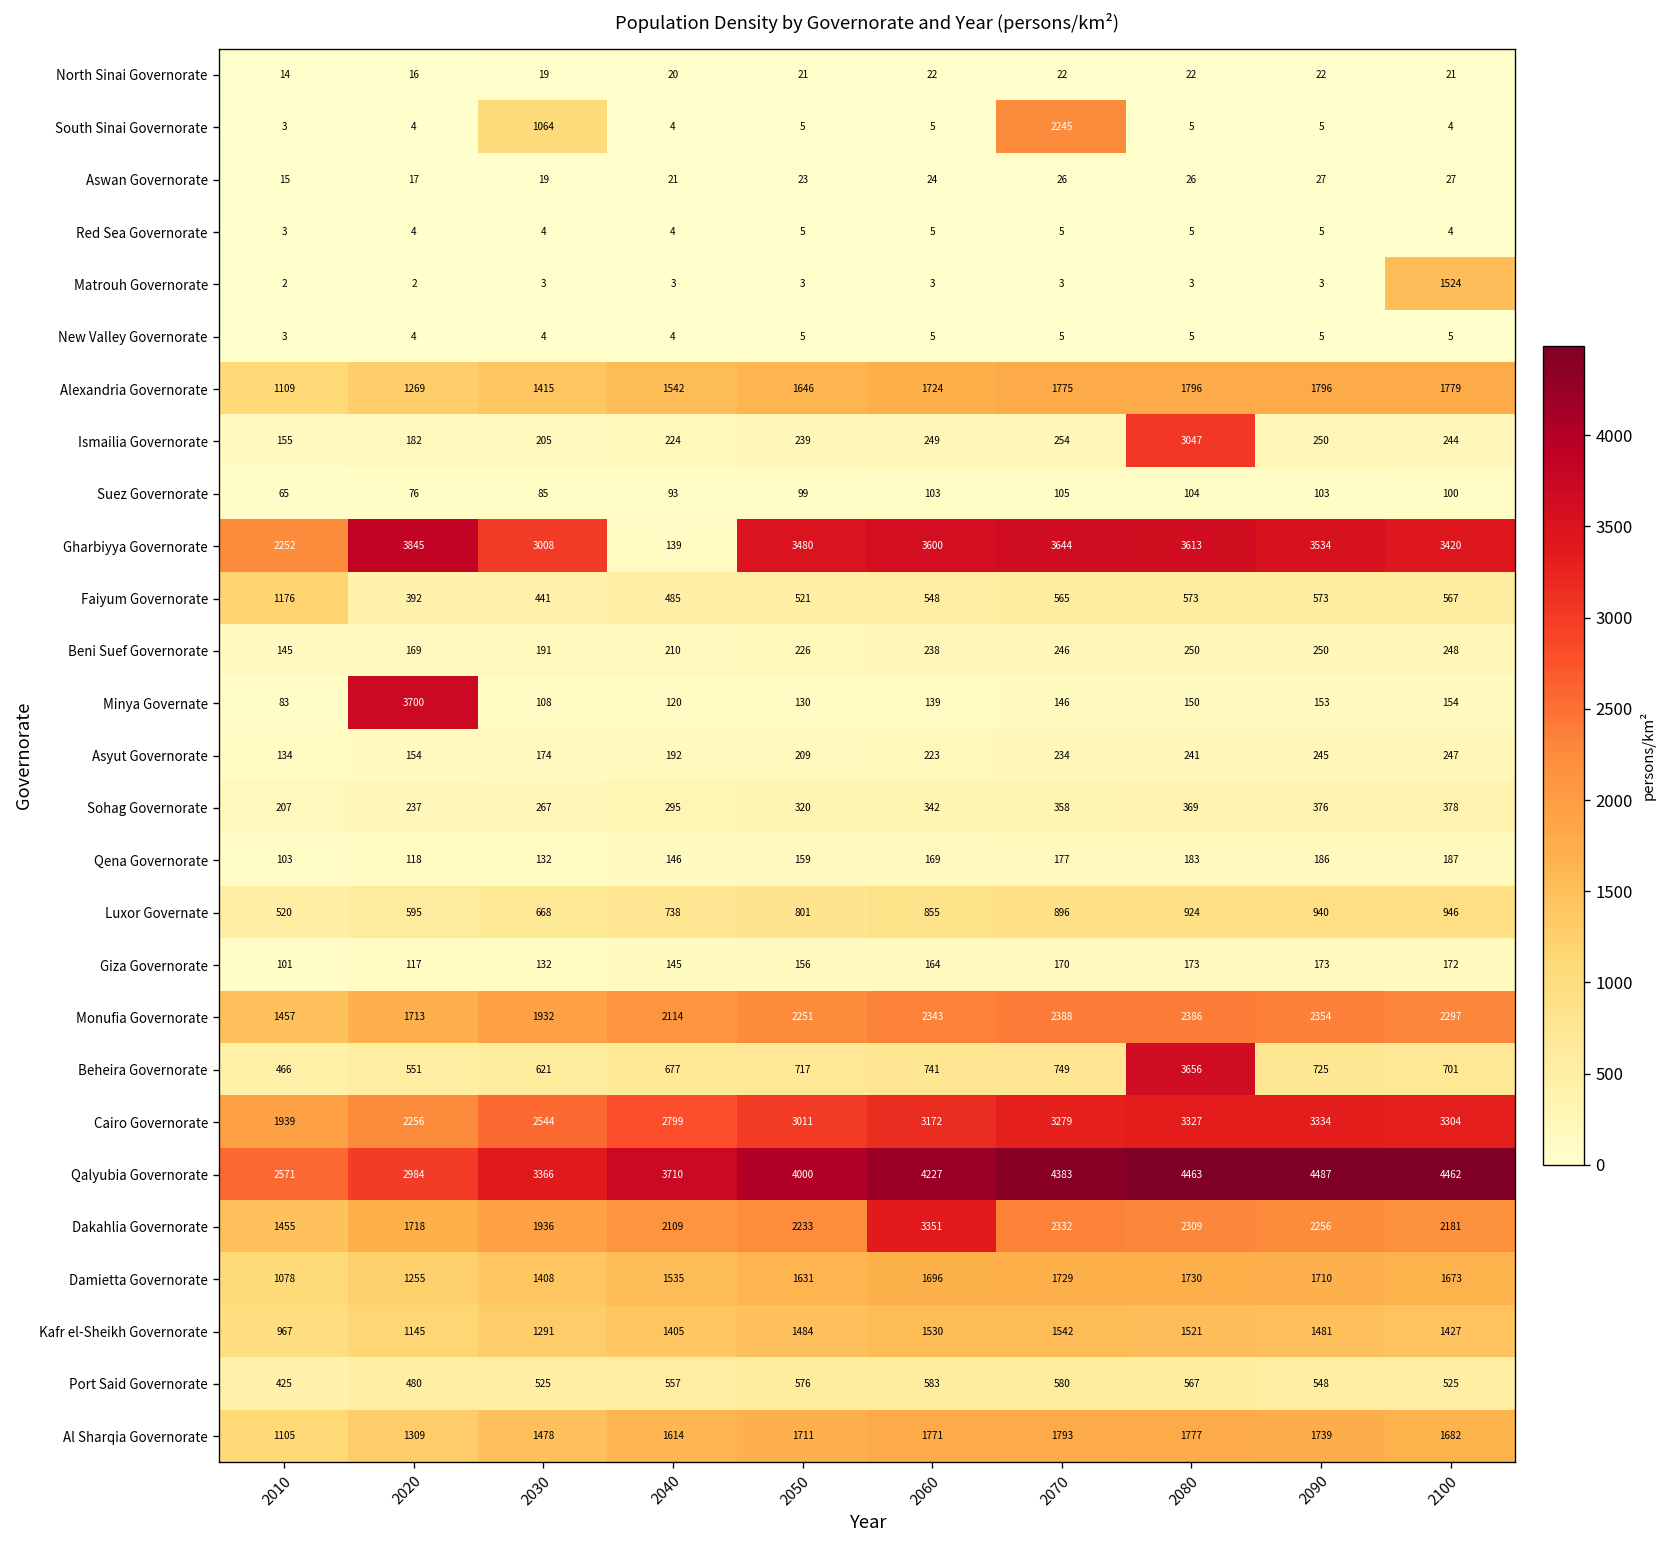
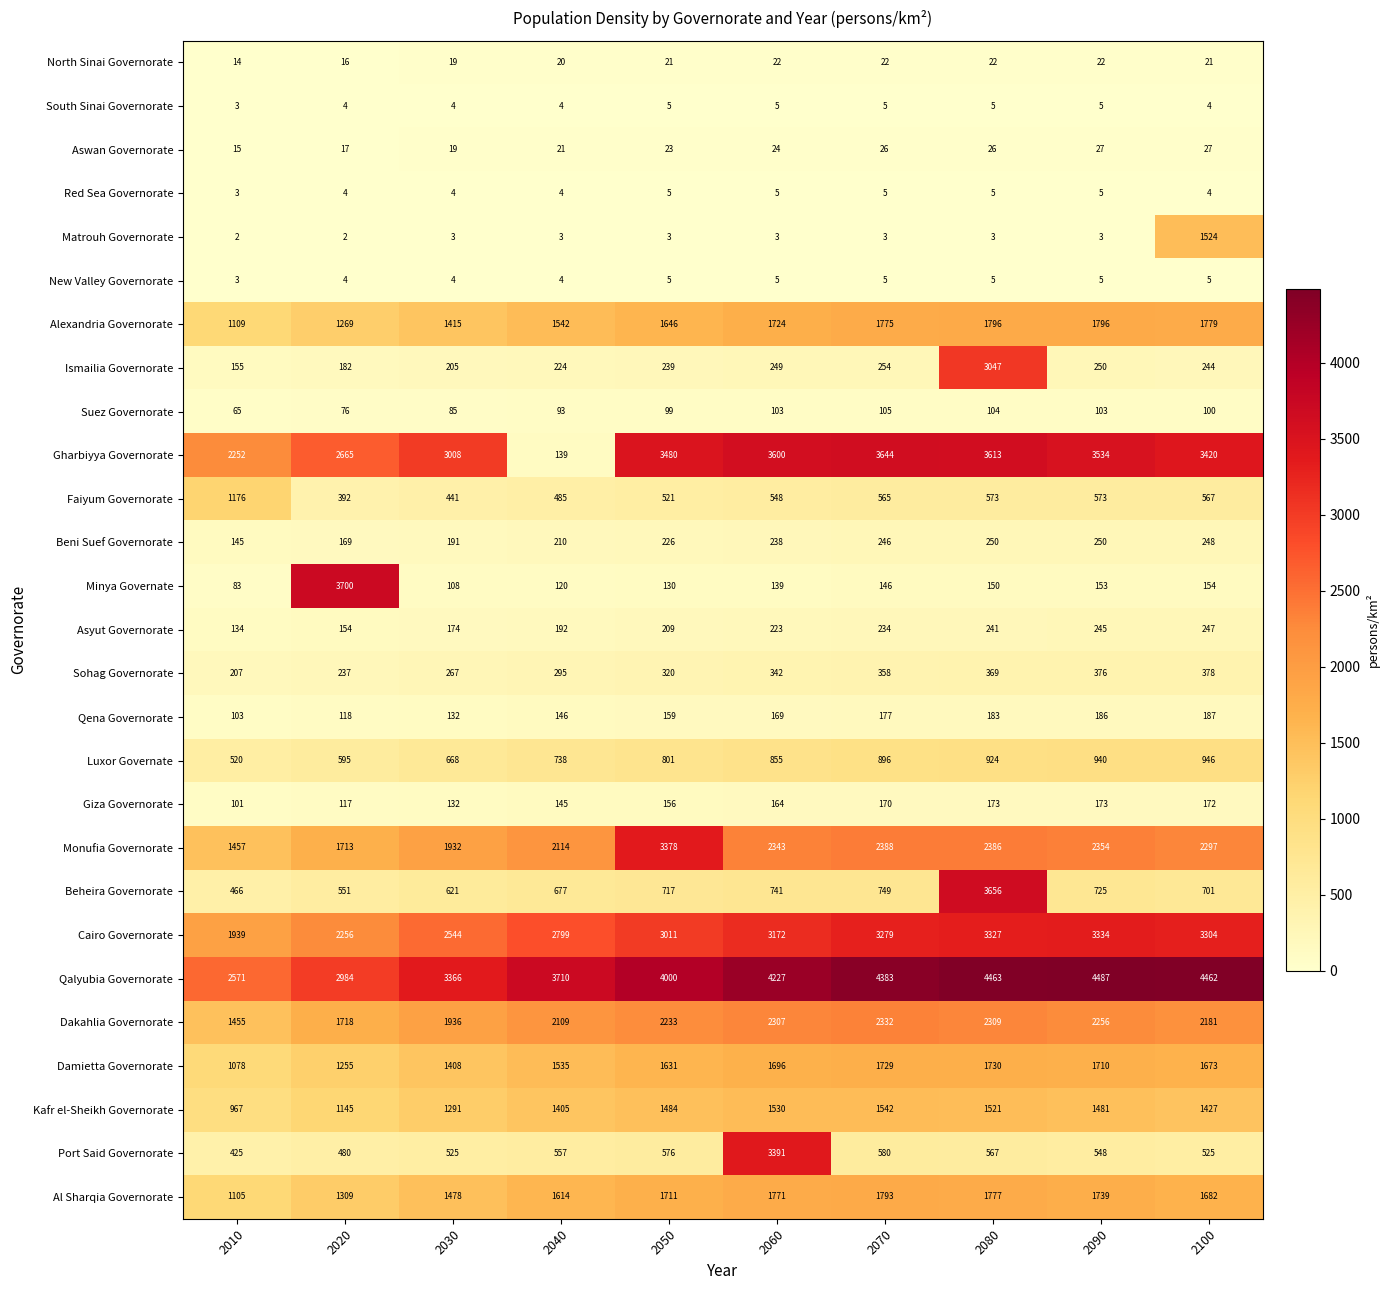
  {
    "South Sinai Governorate": {
      "2010": 3,
      "2020": 4,
-     "2030": 1064,
+     "2030": 4,
      "2040": 4,
      "2050": 5,
      "2060": 5,
-     "2070": 2245,
+     "2070": 5,
      "2080": 5,
      "2090": 5,
      "2100": 4
    },
    "Gharbiyya Governorate": {
      "2010": 2252,
-     "2020": 3845,
+     "2020": 2665,
      "2030": 3008,
      "2040": 139,
      "2050": 3480,
      "2060": 3600,
      "2070": 3644,
      "2080": 3613,
      "2090": 3534,
      "2100": 3420
    },
    "Monufia Governorate": {
      "2010": 1457,
      "2020": 1713,
      "2030": 1932,
      "2040": 2114,
-     "2050": 2251,
+     "2050": 3378,
      "2060": 2343,
      "2070": 2388,
      "2080": 2386,
      "2090": 2354,
      "2100": 2297
    },
    "Dakahlia Governorate": {
      "2010": 1455,
      "2020": 1718,
      "2030": 1936,
      "2040": 2109,
      "2050": 2233,
-     "2060": 3351,
+     "2060": 2307,
      "2070": 2332,
      "2080": 2309,
      "2090": 2256,
      "2100": 2181
    },
    "Port Said Governorate": {
      "2010": 425,
      "2020": 480,
      "2030": 525,
      "2040": 557,
      "2050": 576,
-     "2060": 583,
+     "2060": 3391,
      "2070": 580,
      "2080": 567,
      "2090": 548,
      "2100": 525
    }
  }
